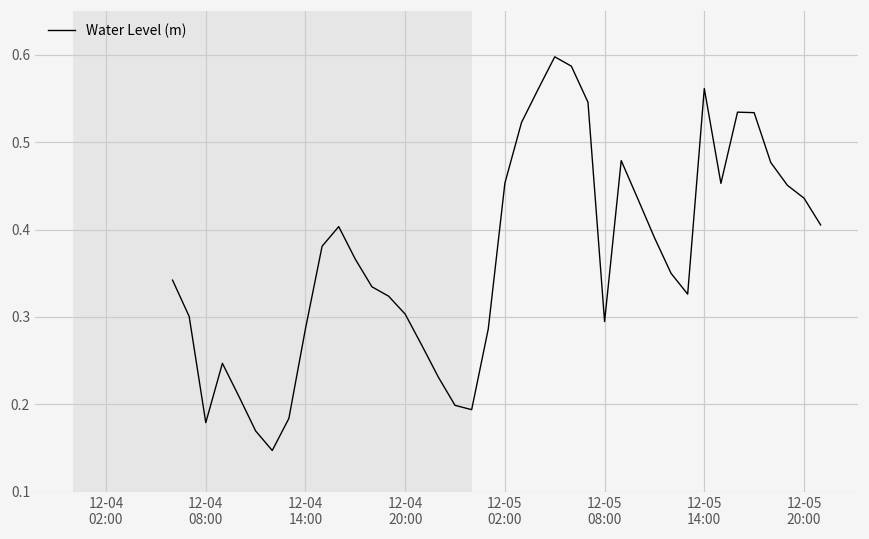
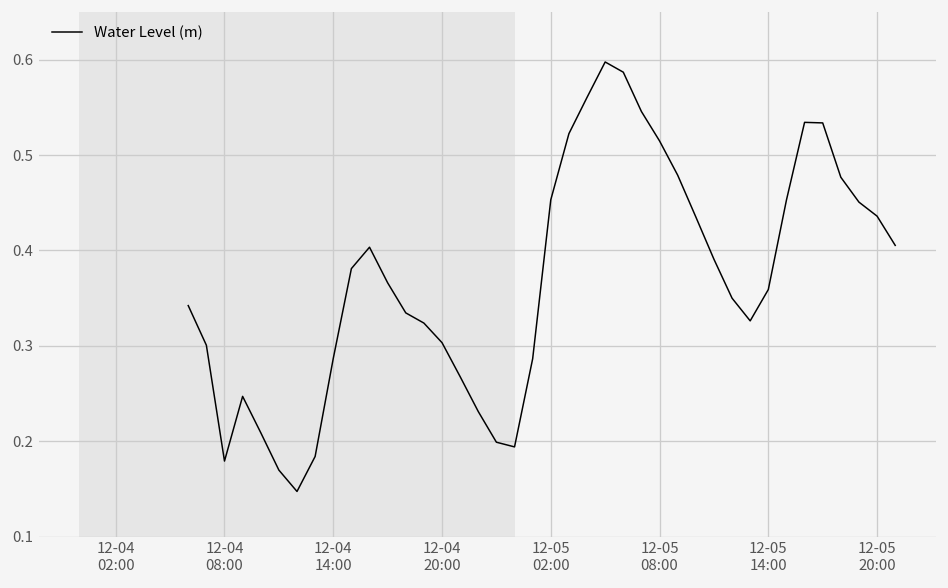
  {
    "12-04 08:00": 0.18,
    "12-04 14:00": 0.29,
    "12-04 20:00": 0.30,
    "12-05 02:00": 0.45,
-   "12-05 08:00": 0.29,
-   "12-05 14:00": 0.56,
+   "12-05 08:00": 0.51,
+   "12-05 14:00": 0.36,
    "12-05 20:00": 0.44
  }
